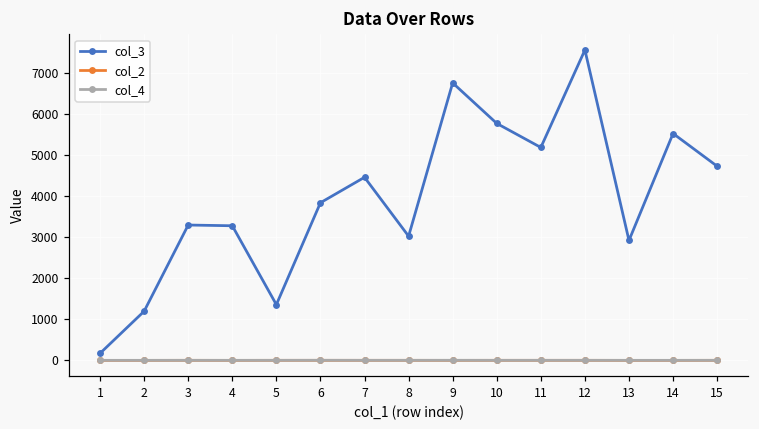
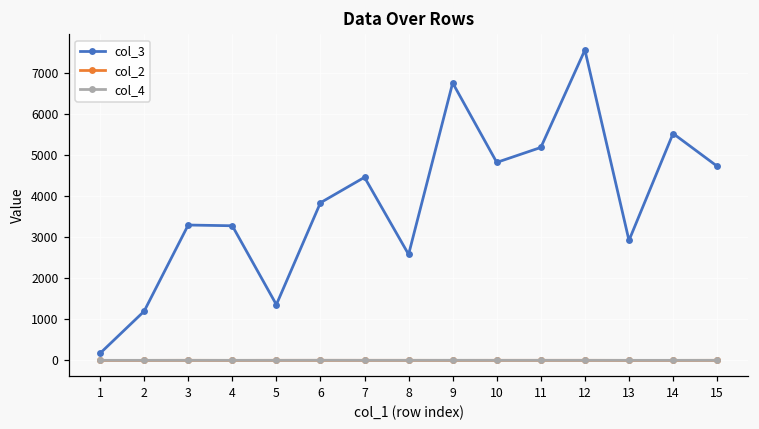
  {
    "col_3": {
      "1": 200,
      "2": 1200,
      "3": 3300,
      "4": 3300,
      "5": 1400,
      "6": 3800,
      "7": 4500,
-     "8": 3000,
+     "8": 2600,
      "9": 6800,
-     "10": 5800,
+     "10": 4800,
      "11": 5200,
      "12": 7600,
      "13": 2900,
      "14": 5500,
      "15": 4700
    },
    "col_4": {
      "1": 0,
      "2": 0,
      "3": 0,
      "4": 0,
      "5": 0,
      "6": 0,
      "7": 0,
      "8": 0,
      "9": 0,
      "10": 0,
      "11": 0,
      "12": 0,
      "13": 0,
      "14": 0,
      "15": 0
    }
  }
